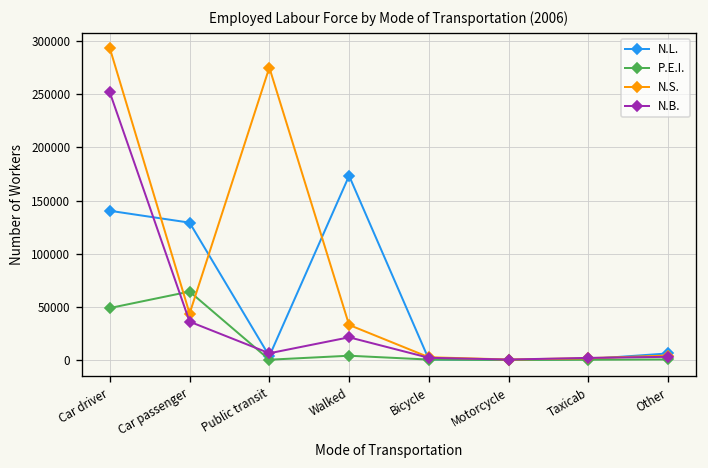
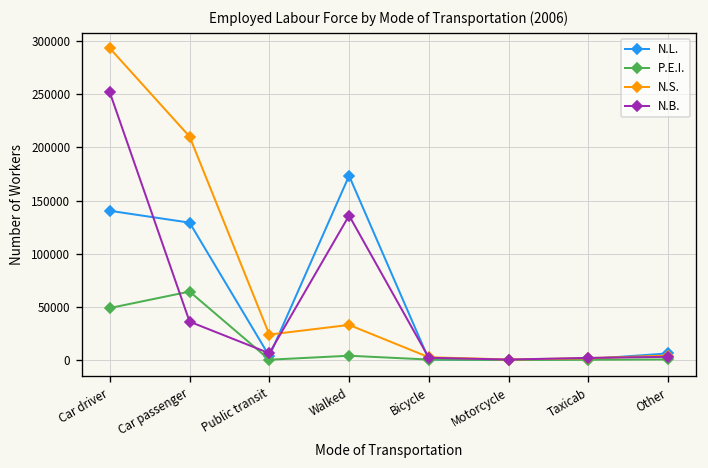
  {
    "N.L.": {
      "Car driver": 140000,
      "Car passenger": 130000,
      "Walked": 170000
    },
    "P.E.I.": {
      "Car driver": 50000,
      "Car passenger": 60000,
      "Public transit": 0,
      "Walked": 0
    },
    "N.S.": {
      "Car driver": 290000,
-     "Car passenger": 40000,
-     "Public transit": 280000,
+     "Car passenger": 210000,
+     "Public transit": 20000,
      "Walked": 30000
    },
    "N.B.": {
      "Car driver": 250000,
      "Car passenger": 40000,
-     "Walked": 20000
+     "Walked": 140000
    }
  }
